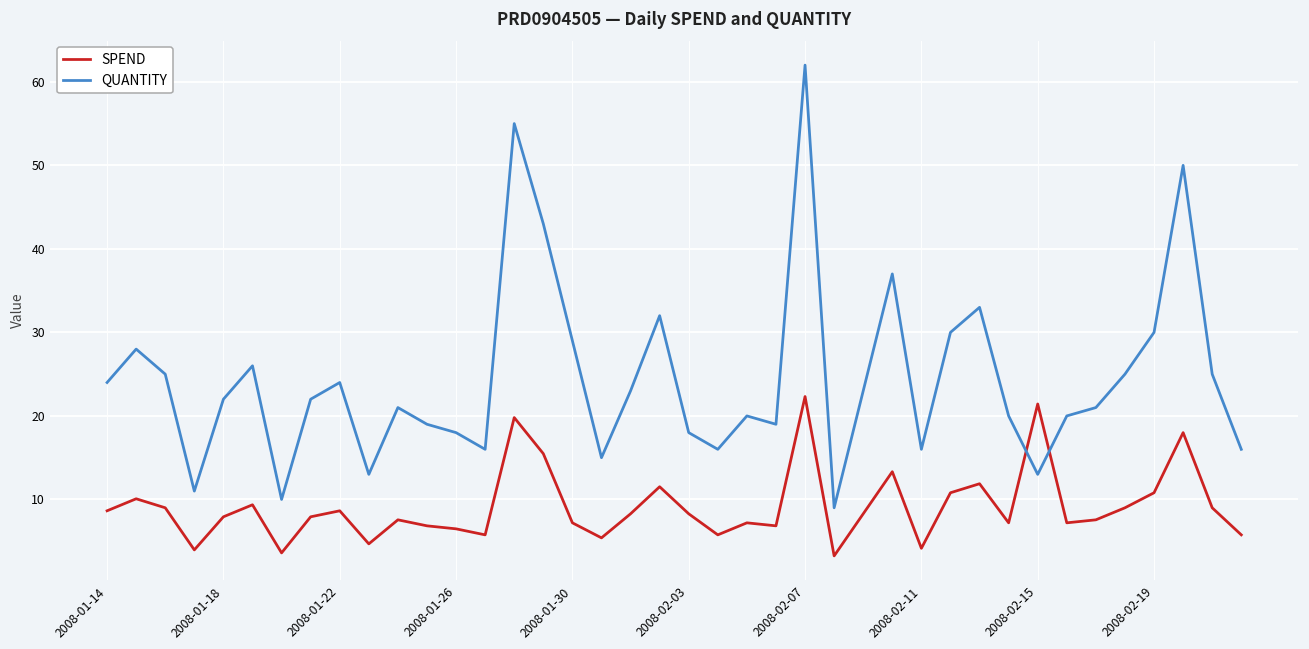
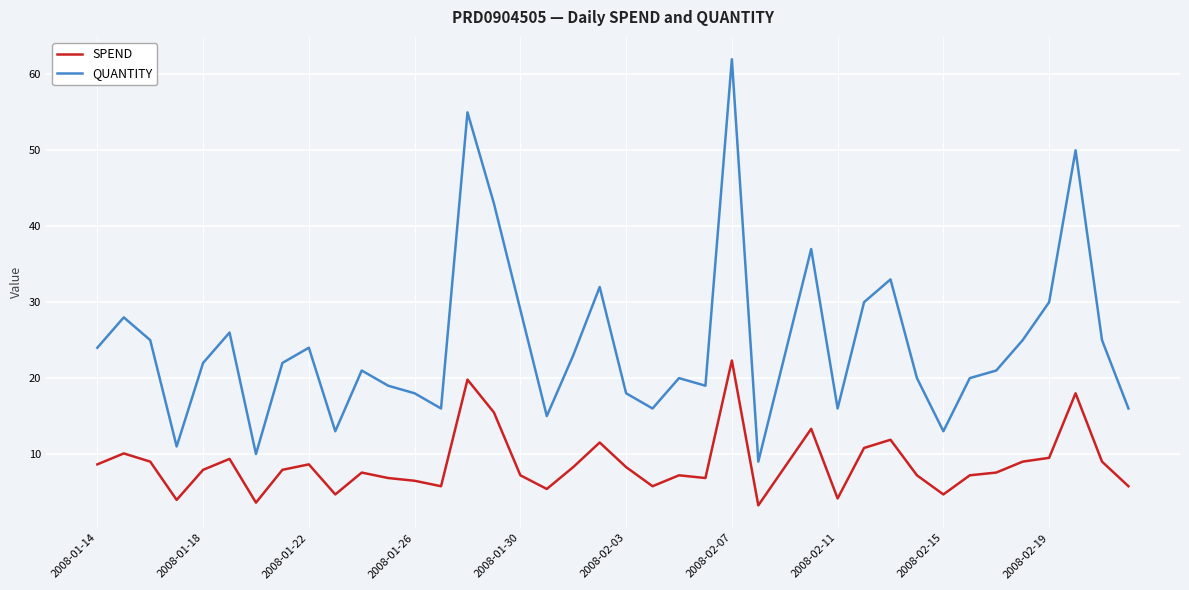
  {
    "SPEND": {
      "2008-01-14": 9,
      "2008-01-18": 8,
      "2008-01-22": 9,
      "2008-01-26": 6,
      "2008-01-30": 7,
      "2008-02-03": 8,
      "2008-02-07": 22,
      "2008-02-11": 4,
-     "2008-02-15": 21,
-     "2008-02-19": 11
+     "2008-02-15": 5,
+     "2008-02-19": 10
    },
    "QUANTITY": {
      "2008-01-14": 24,
      "2008-01-18": 22,
      "2008-01-22": 24,
      "2008-01-26": 18,
      "2008-01-30": 29,
      "2008-02-03": 18,
      "2008-02-07": 62,
      "2008-02-11": 16,
      "2008-02-15": 13,
      "2008-02-19": 30
    }
  }
